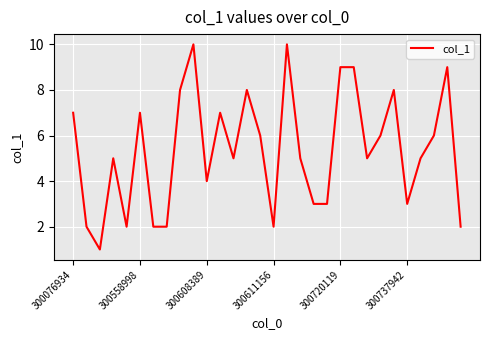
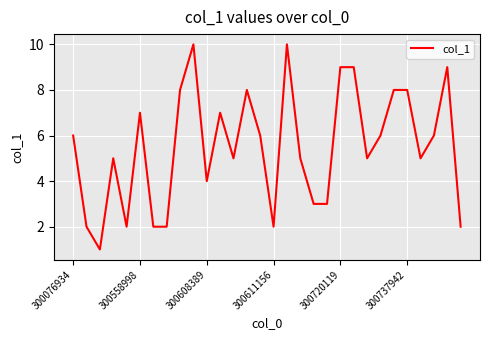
  {
-   "300076934": 7,
+   "300076934": 6,
    "300558998": 7,
    "300608389": 4,
    "300611156": 2,
    "300720119": 9,
-   "300737942": 3
+   "300737942": 8
  }
